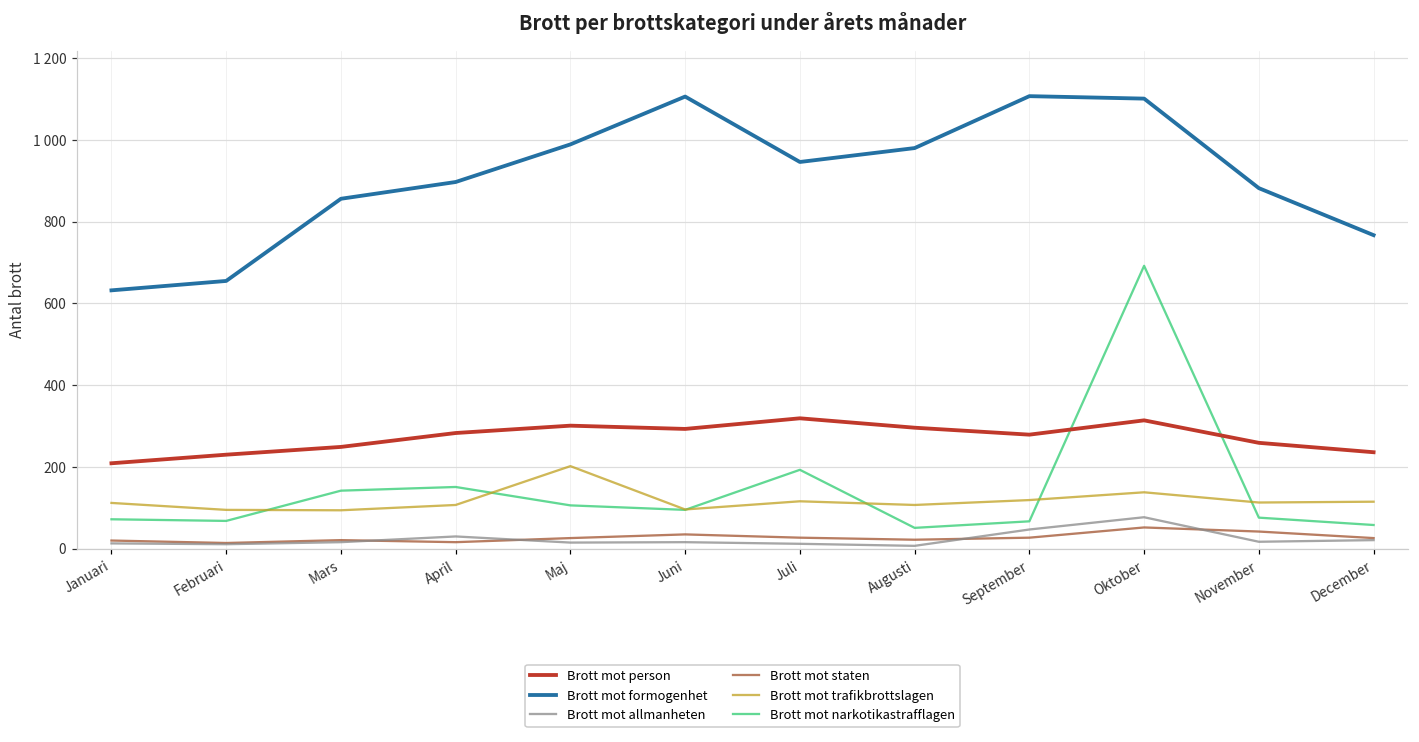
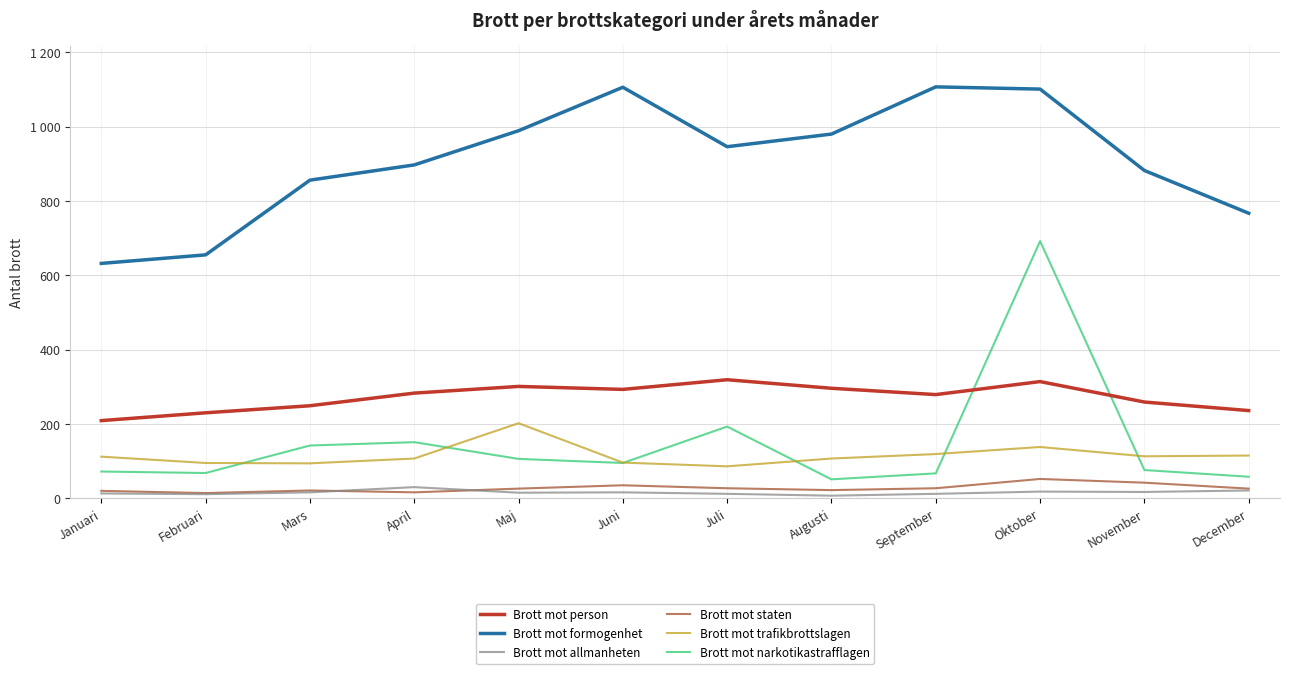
  {
    "Brott mot formogenhet": {
      "Januari": 630,
      "Februari": 660,
      "Mars": 860,
      "April": 900,
      "Maj": 990,
      "Juni": 1110,
      "Juli": 950,
      "Augusti": 980,
      "September": 1110,
      "Oktober": 1100,
      "November": 880,
      "December": 770
    },
    "Brott mot allmanheten": {
      "Januari": 10,
      "April": 30,
      "Maj": 20,
      "Juni": 20,
      "Juli": 10,
      "Augusti": 10,
-     "September": 50,
-     "Oktober": 80,
+     "September": 10,
+     "Oktober": 20,
      "November": 20
    },
    "Brott mot trafikbrottslagen": {
      "Januari": 110,
      "Februari": 100,
      "Mars": 90,
      "April": 110,
      "Maj": 200,
-     "Juli": 120,
+     "Juli": 90,
      "Augusti": 110,
      "September": 120,
      "Oktober": 140,
      "November": 110,
      "December": 120
    },
    "Brott mot narkotikastrafflagen": {
      "Januari": 70,
      "Februari": 70,
      "Mars": 140,
      "April": 150,
      "Maj": 110,
      "Juli": 190,
      "Augusti": 50,
      "September": 70,
      "Oktober": 690,
      "November": 80,
      "December": 60
    }
  }
